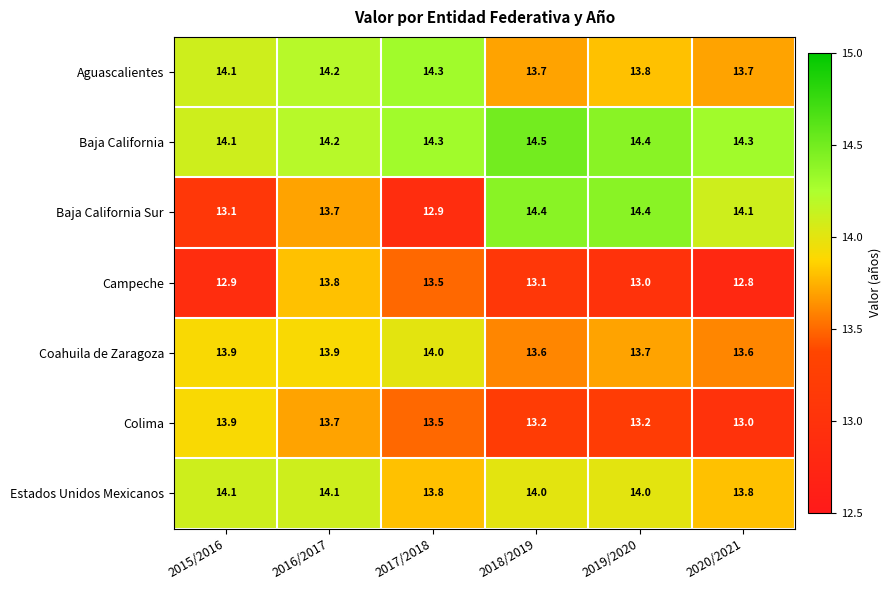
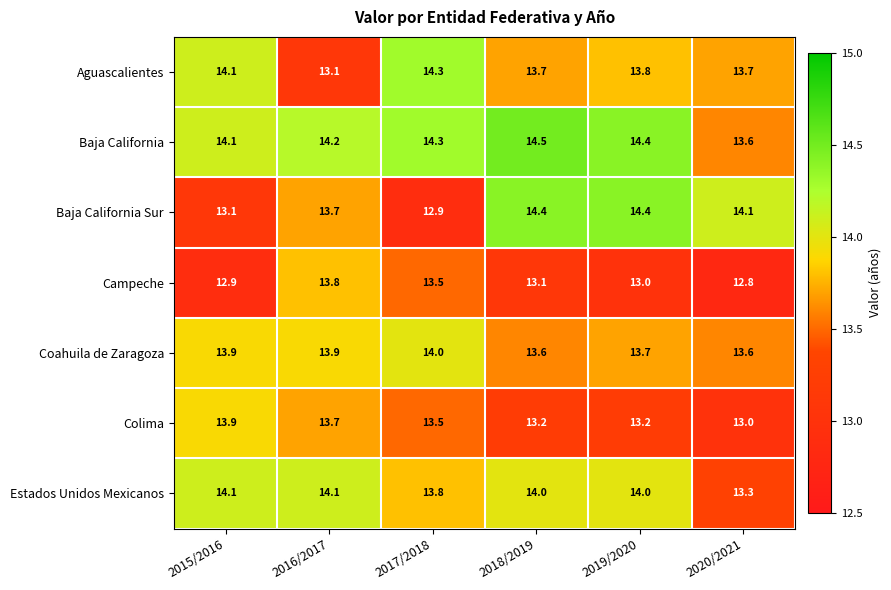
  {
    "Aguascalientes": {
      "2015/2016": 14.1,
-     "2016/2017": 14.2,
+     "2016/2017": 13.1,
      "2017/2018": 14.3,
      "2018/2019": 13.7,
      "2019/2020": 13.8,
      "2020/2021": 13.7
    },
    "Baja California": {
      "2015/2016": 14.1,
      "2016/2017": 14.2,
      "2017/2018": 14.3,
      "2018/2019": 14.5,
      "2019/2020": 14.4,
-     "2020/2021": 14.3
+     "2020/2021": 13.6
    },
    "Baja California Sur": {
      "2015/2016": 13.1,
      "2016/2017": 13.7,
      "2017/2018": 12.9,
      "2018/2019": 14.4,
      "2019/2020": 14.4,
      "2020/2021": 14.1
    },
    "Campeche": {
      "2015/2016": 12.9,
      "2016/2017": 13.8,
      "2017/2018": 13.5,
      "2018/2019": 13.1,
      "2019/2020": 13.0,
      "2020/2021": 12.8
    },
    "Coahuila de Zaragoza": {
      "2015/2016": 13.9,
      "2016/2017": 13.9,
      "2017/2018": 14.0,
      "2018/2019": 13.6,
      "2019/2020": 13.7,
      "2020/2021": 13.6
    },
    "Colima": {
      "2015/2016": 13.9,
      "2016/2017": 13.7,
      "2017/2018": 13.5,
      "2018/2019": 13.2,
      "2019/2020": 13.2,
      "2020/2021": 13.0
    },
    "Estados Unidos Mexicanos": {
      "2015/2016": 14.1,
      "2016/2017": 14.1,
      "2017/2018": 13.8,
      "2018/2019": 14.0,
      "2019/2020": 14.0,
-     "2020/2021": 13.8
+     "2020/2021": 13.3
    }
  }
